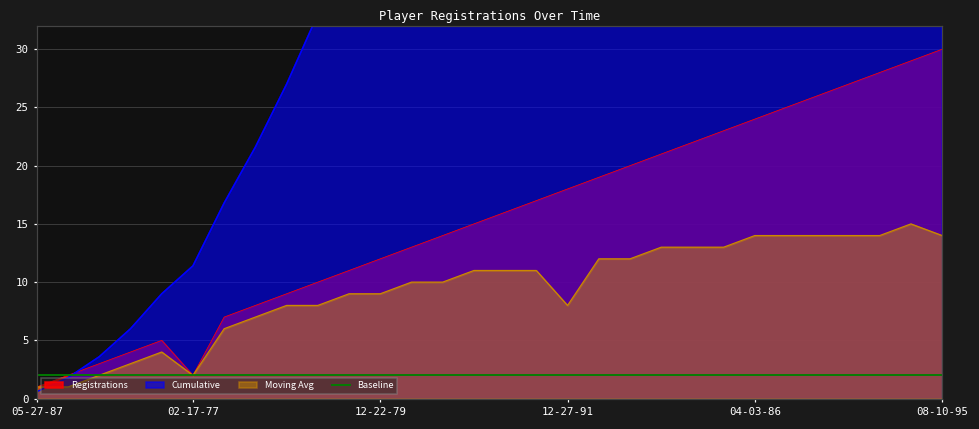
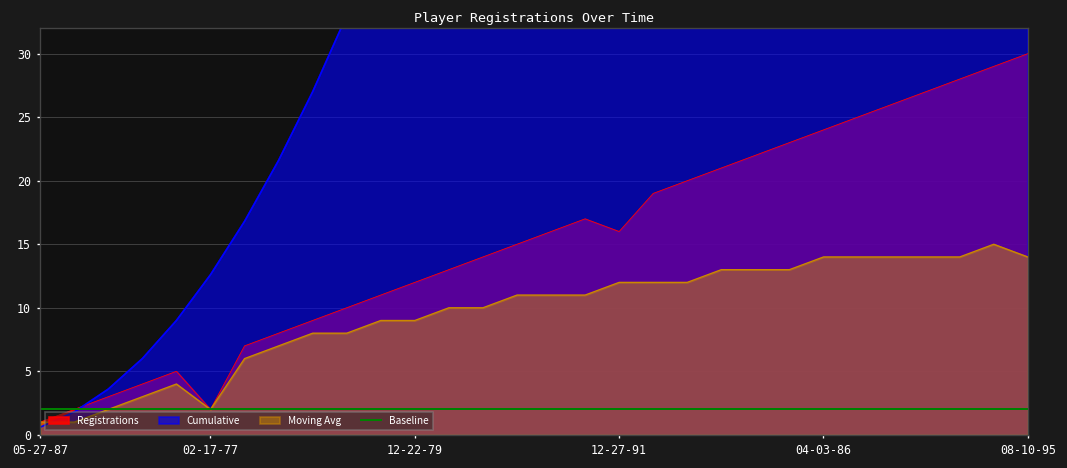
  {
    "Registrations": {
      "12-22-79": 12,
-     "12-27-91": 18,
+     "12-27-91": 16,
      "04-03-86": 24,
      "08-10-95": 30
    },
    "Cumulative": {
      "05-27-87": 0.6,
-     "02-17-77": 11.4
+     "02-17-77": 12.6
    },
    "Moving Avg": {
      "12-22-79": 9,
-     "12-27-91": 8,
+     "12-27-91": 12,
      "04-03-86": 14,
      "08-10-95": 14
    }
  }
